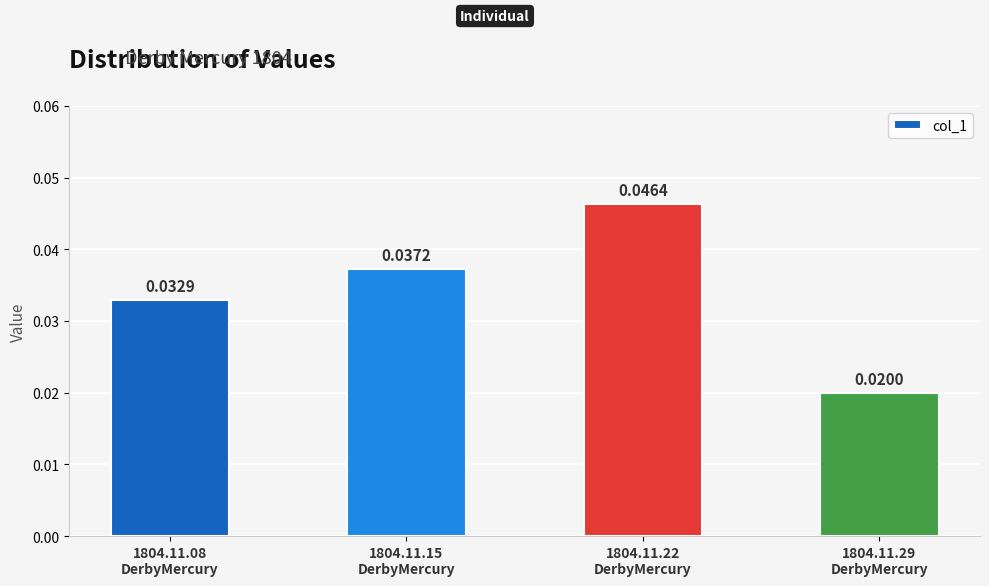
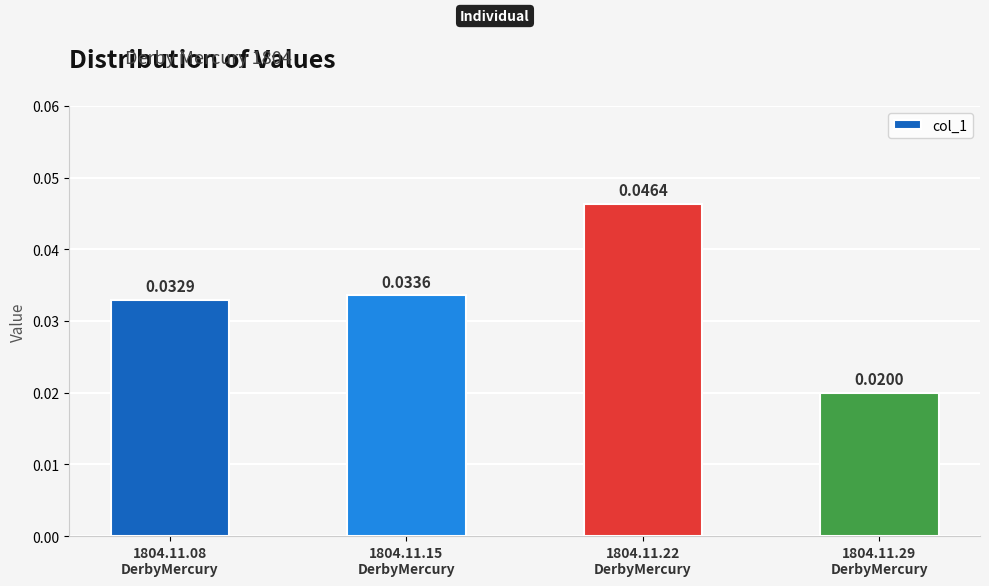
  {
    "1804.11.08 DerbyMercury": 0.0329,
-   "1804.11.15 DerbyMercury": 0.0372,
+   "1804.11.15 DerbyMercury": 0.0336,
    "1804.11.22 DerbyMercury": 0.0464,
    "1804.11.29 DerbyMercury": 0.0200
  }
